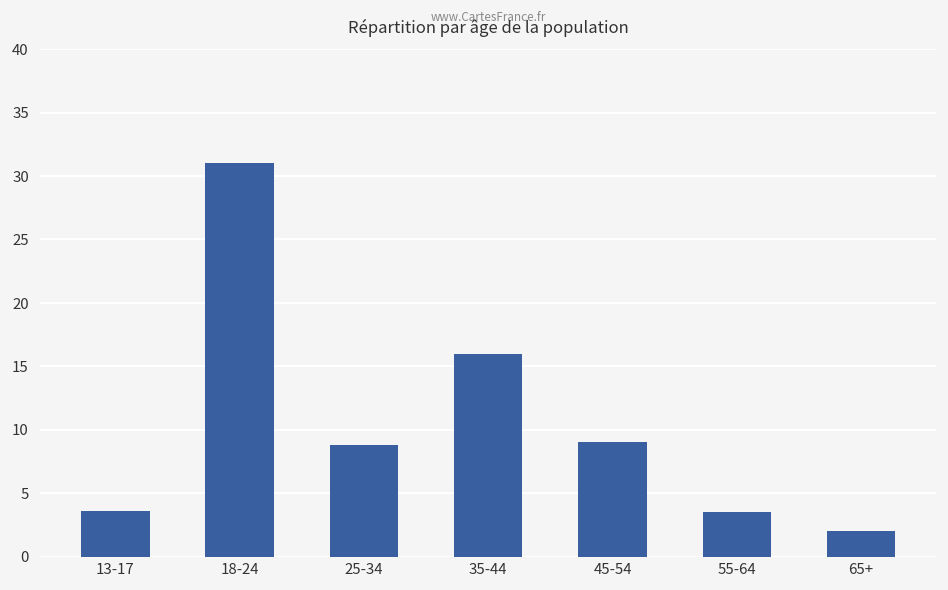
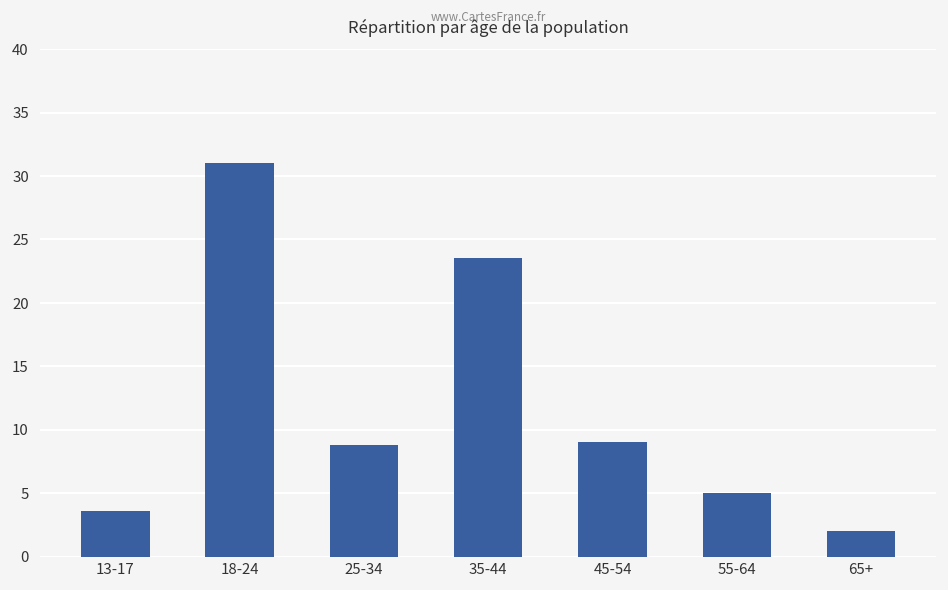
  {
    "13-17": 3.6,
    "18-24": 31.0,
    "25-34": 8.8,
-   "35-44": 16.0,
+   "35-44": 23.5,
    "45-54": 9.0,
-   "55-64": 3.5,
+   "55-64": 5.0,
    "65+": 2.0
  }
